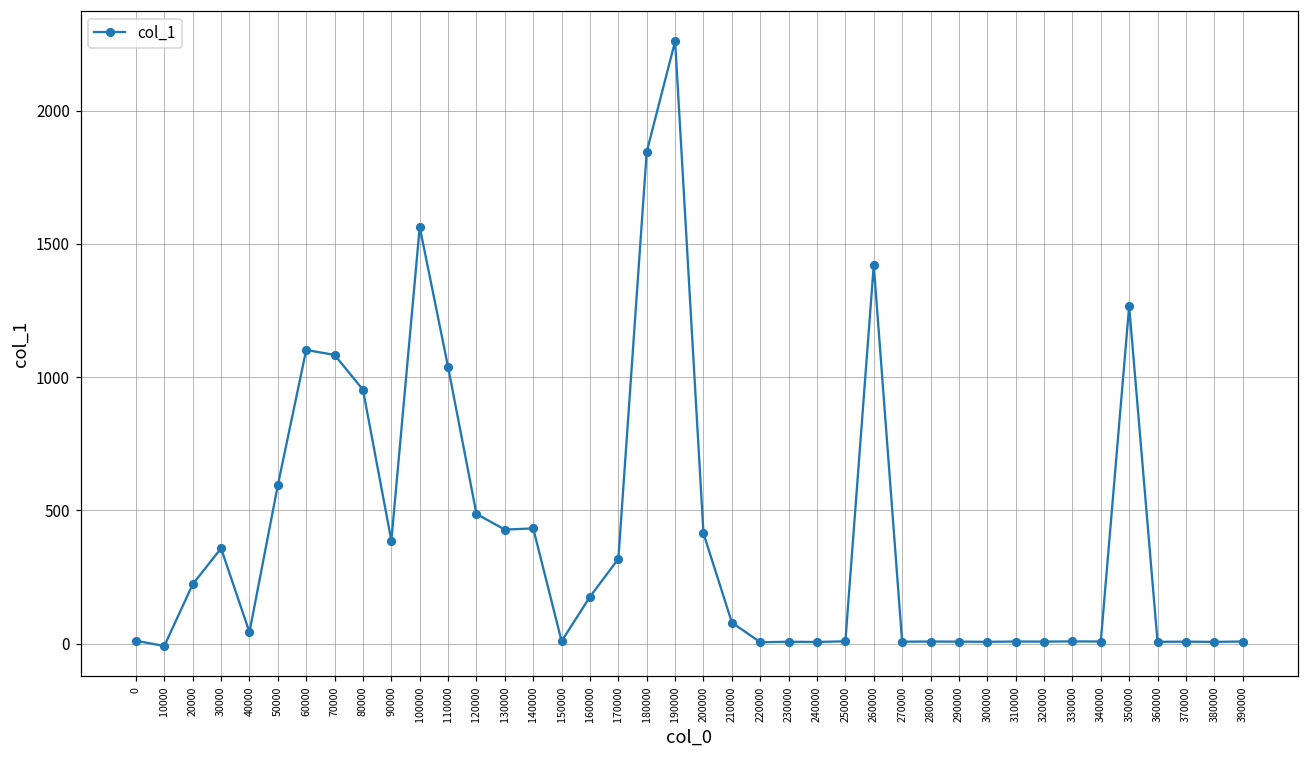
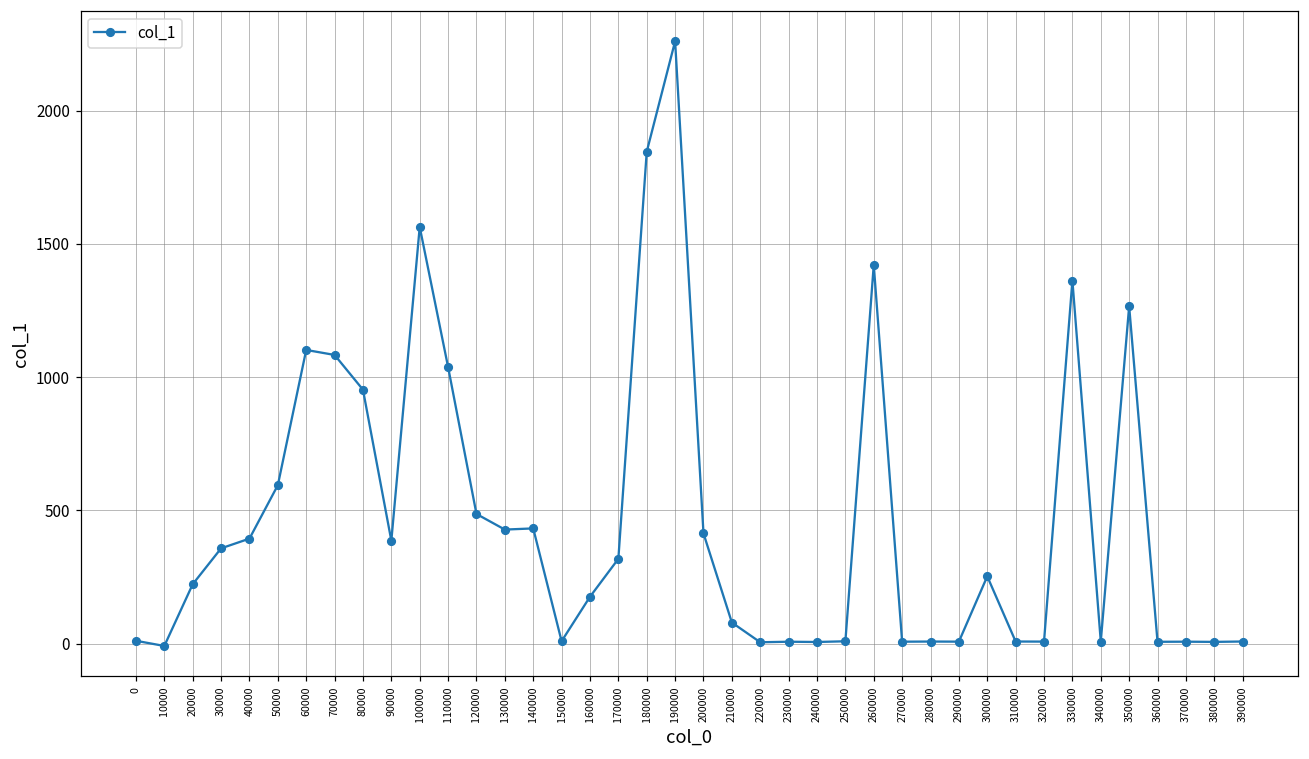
  {
    "0": 10,
    "10000": -10,
    "20000": 220,
    "30000": 360,
-   "40000": 40,
+   "40000": 390,
    "50000": 590,
    "60000": 1100,
    "70000": 1080,
    "80000": 950,
    "90000": 390,
    "100000": 1560,
    "110000": 1040,
    "120000": 490,
    "130000": 430,
    "140000": 430,
    "150000": 10,
    "160000": 180,
    "170000": 320,
    "180000": 1850,
    "190000": 2260,
    "200000": 410,
    "210000": 80,
    "220000": 0,
    "230000": 10,
    "240000": 10,
    "250000": 10,
    "260000": 1420,
    "270000": 10,
    "280000": 10,
    "290000": 10,
-   "300000": 10,
+   "300000": 250,
    "310000": 10,
    "320000": 10,
-   "330000": 10,
+   "330000": 1360,
    "340000": 10,
    "350000": 1270,
    "360000": 10,
    "370000": 10,
    "380000": 10,
    "390000": 10
  }
